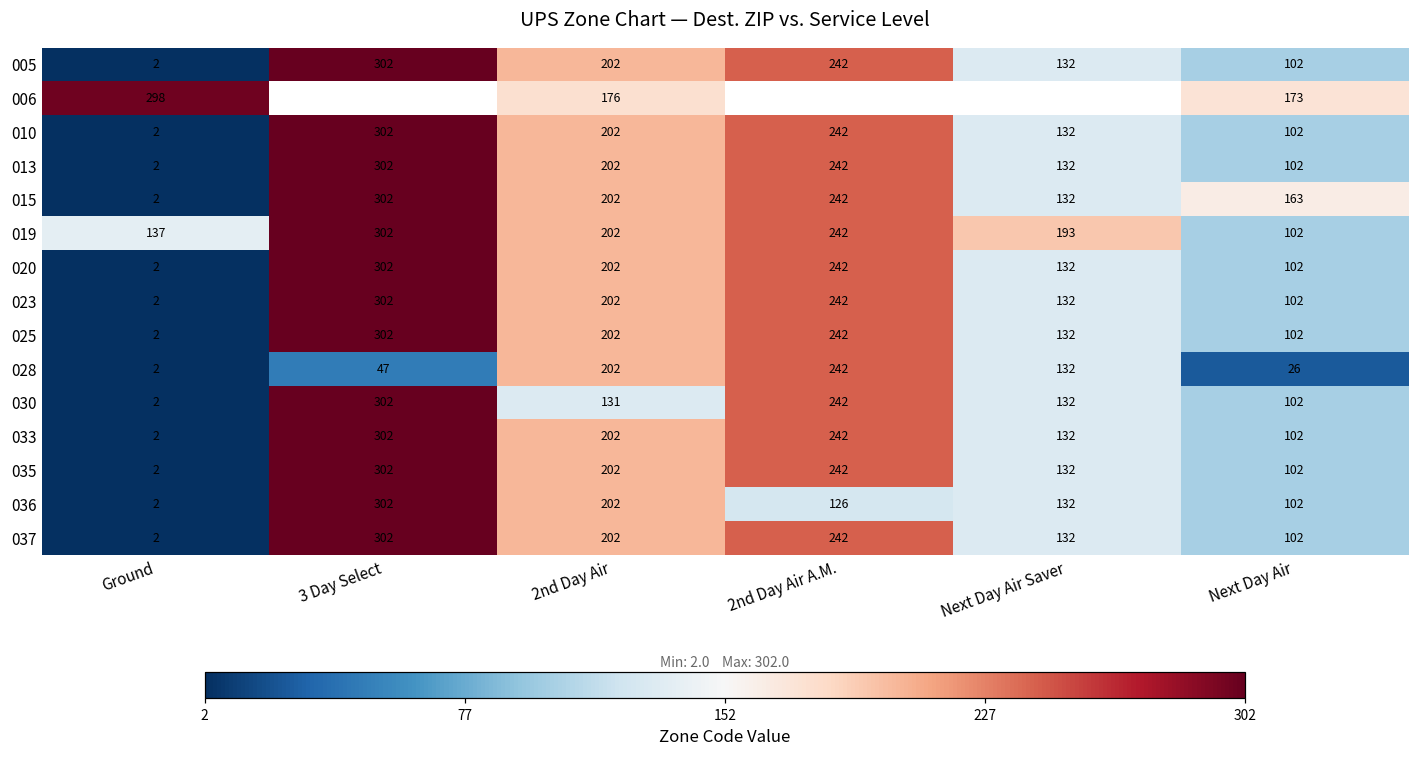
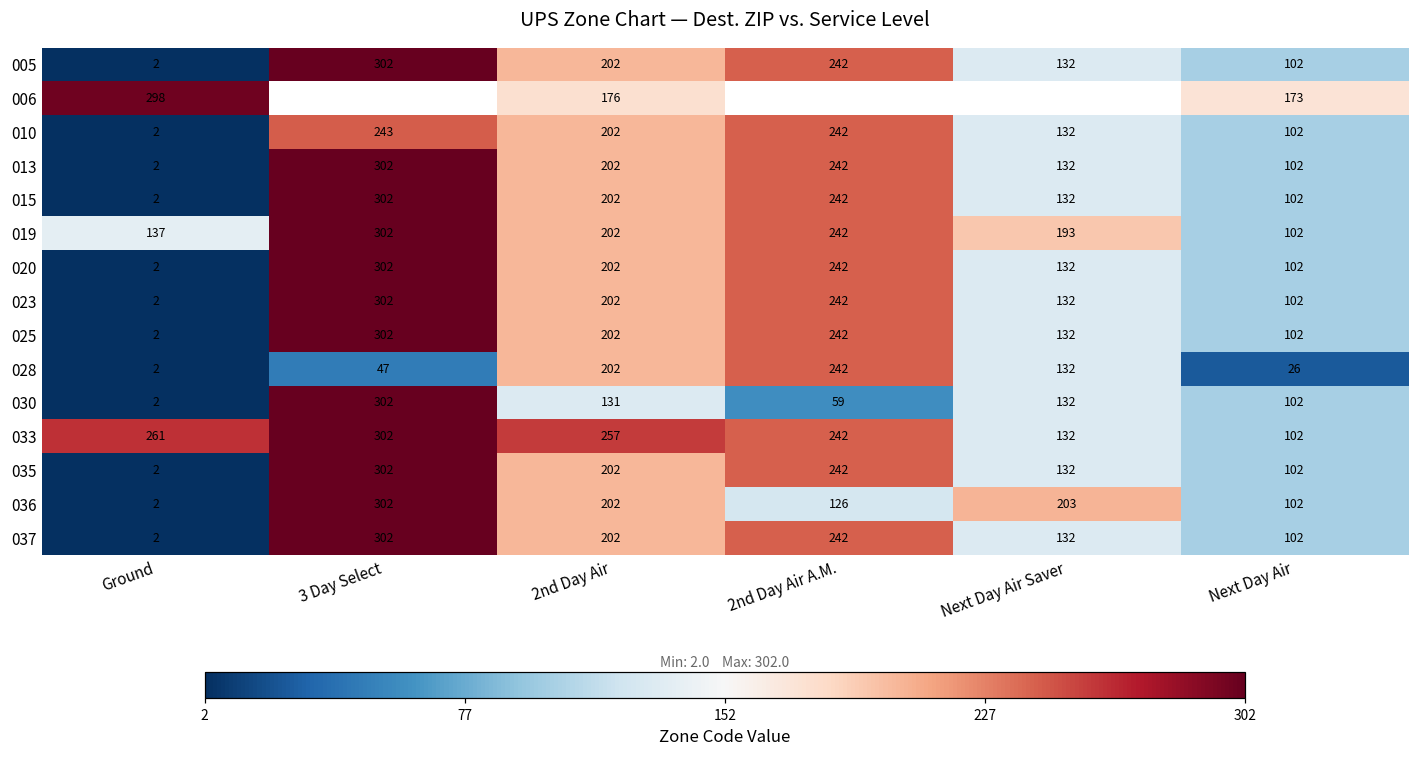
  {
    "005": {
      "Ground": 2,
      "3 Day Select": 302,
      "2nd Day Air": 202,
      "2nd Day Air A.M.": 242,
      "Next Day Air Saver": 132,
      "Next Day Air": 102
    },
    "006": {
      "Ground": 298,
      "2nd Day Air": 176,
      "Next Day Air": 173
    },
    "010": {
      "Ground": 2,
-     "3 Day Select": 302,
+     "3 Day Select": 243,
      "2nd Day Air": 202,
      "2nd Day Air A.M.": 242,
      "Next Day Air Saver": 132,
      "Next Day Air": 102
    },
    "013": {
      "Ground": 2,
      "3 Day Select": 302,
      "2nd Day Air": 202,
      "2nd Day Air A.M.": 242,
      "Next Day Air Saver": 132,
      "Next Day Air": 102
    },
    "015": {
      "Ground": 2,
      "3 Day Select": 302,
      "2nd Day Air": 202,
      "2nd Day Air A.M.": 242,
      "Next Day Air Saver": 132,
-     "Next Day Air": 163
+     "Next Day Air": 102
    },
    "019": {
      "Ground": 137,
      "3 Day Select": 302,
      "2nd Day Air": 202,
      "2nd Day Air A.M.": 242,
      "Next Day Air Saver": 193,
      "Next Day Air": 102
    },
    "020": {
      "Ground": 2,
      "3 Day Select": 302,
      "2nd Day Air": 202,
      "2nd Day Air A.M.": 242,
      "Next Day Air Saver": 132,
      "Next Day Air": 102
    },
    "023": {
      "Ground": 2,
      "3 Day Select": 302,
      "2nd Day Air": 202,
      "2nd Day Air A.M.": 242,
      "Next Day Air Saver": 132,
      "Next Day Air": 102
    },
    "025": {
      "Ground": 2,
      "3 Day Select": 302,
      "2nd Day Air": 202,
      "2nd Day Air A.M.": 242,
      "Next Day Air Saver": 132,
      "Next Day Air": 102
    },
    "028": {
      "Ground": 2,
      "3 Day Select": 47,
      "2nd Day Air": 202,
      "2nd Day Air A.M.": 242,
      "Next Day Air Saver": 132,
      "Next Day Air": 26
    },
    "030": {
      "Ground": 2,
      "3 Day Select": 302,
      "2nd Day Air": 131,
-     "2nd Day Air A.M.": 242,
+     "2nd Day Air A.M.": 59,
      "Next Day Air Saver": 132,
      "Next Day Air": 102
    },
    "033": {
-     "Ground": 2,
+     "Ground": 261,
      "3 Day Select": 302,
-     "2nd Day Air": 202,
+     "2nd Day Air": 257,
      "2nd Day Air A.M.": 242,
      "Next Day Air Saver": 132,
      "Next Day Air": 102
    },
    "035": {
      "Ground": 2,
      "3 Day Select": 302,
      "2nd Day Air": 202,
      "2nd Day Air A.M.": 242,
      "Next Day Air Saver": 132,
      "Next Day Air": 102
    },
    "036": {
      "Ground": 2,
      "3 Day Select": 302,
      "2nd Day Air": 202,
      "2nd Day Air A.M.": 126,
-     "Next Day Air Saver": 132,
+     "Next Day Air Saver": 203,
      "Next Day Air": 102
    },
    "037": {
      "Ground": 2,
      "3 Day Select": 302,
      "2nd Day Air": 202,
      "2nd Day Air A.M.": 242,
      "Next Day Air Saver": 132,
      "Next Day Air": 102
    }
  }
